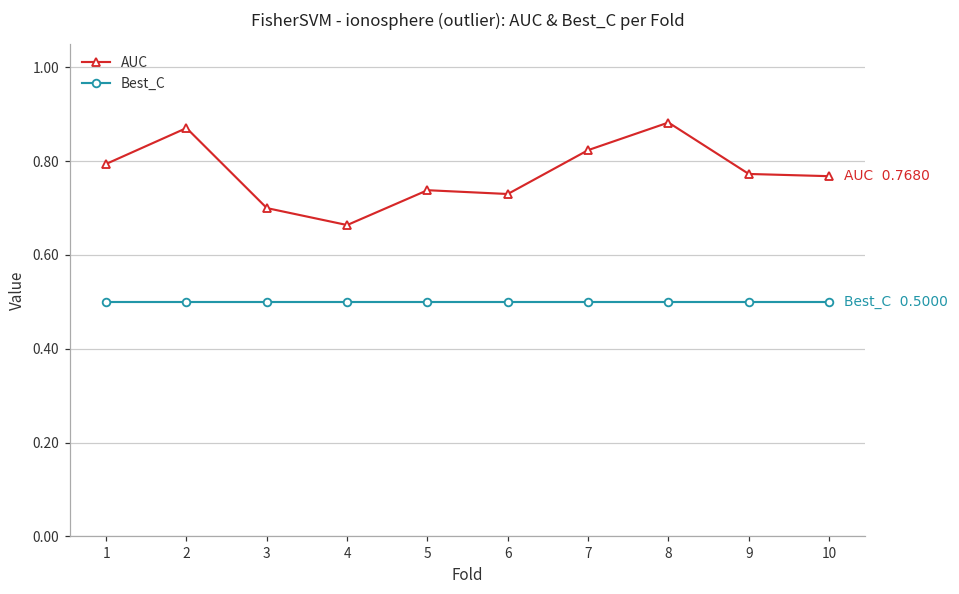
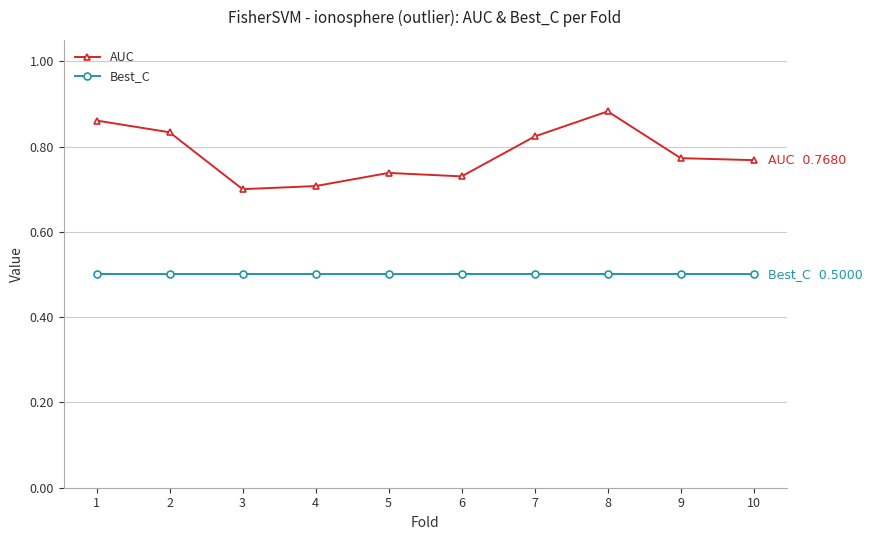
  {
    "AUC": {
-     "1": 0.79,
-     "2": 0.87,
+     "1": 0.86,
+     "2": 0.83,
      "3": 0.70,
-     "4": 0.66,
+     "4": 0.71,
      "5": 0.74,
      "6": 0.73,
      "7": 0.82,
      "8": 0.88,
      "9": 0.77
    },
    "Best_C": {
      "10": 0.5000
    }
  }
